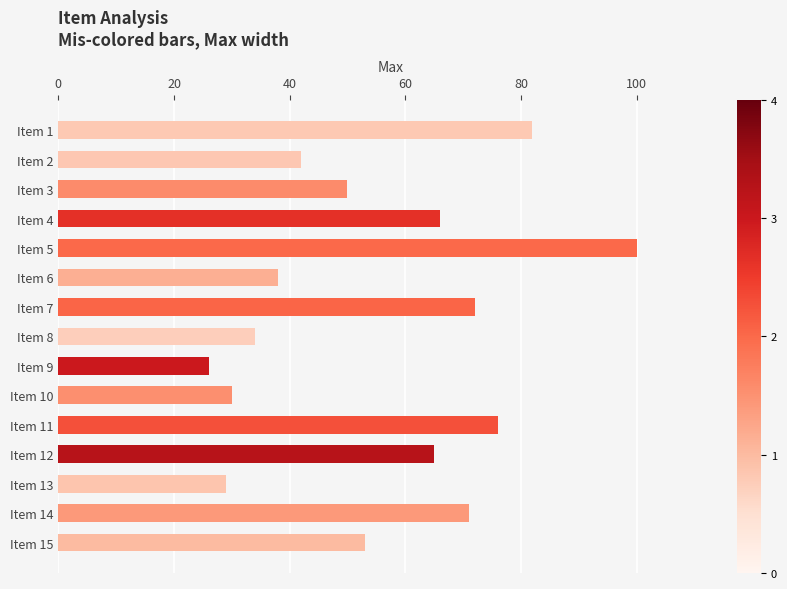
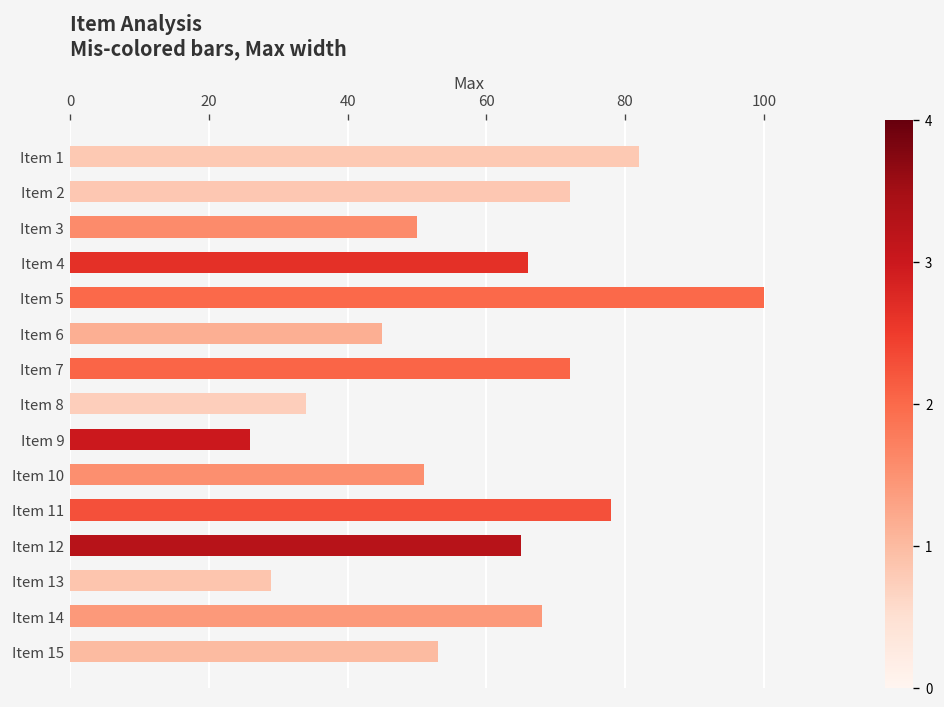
  {
    "Item 1": 82,
-   "Item 2": 42,
+   "Item 2": 72,
    "Item 3": 50,
    "Item 4": 66,
    "Item 5": 100,
-   "Item 6": 38,
+   "Item 6": 45,
    "Item 7": 72,
    "Item 8": 34,
    "Item 9": 26,
-   "Item 10": 30,
-   "Item 11": 76,
+   "Item 10": 51,
+   "Item 11": 78,
    "Item 12": 65,
    "Item 13": 29,
-   "Item 14": 71,
+   "Item 14": 68,
    "Item 15": 53
  }
